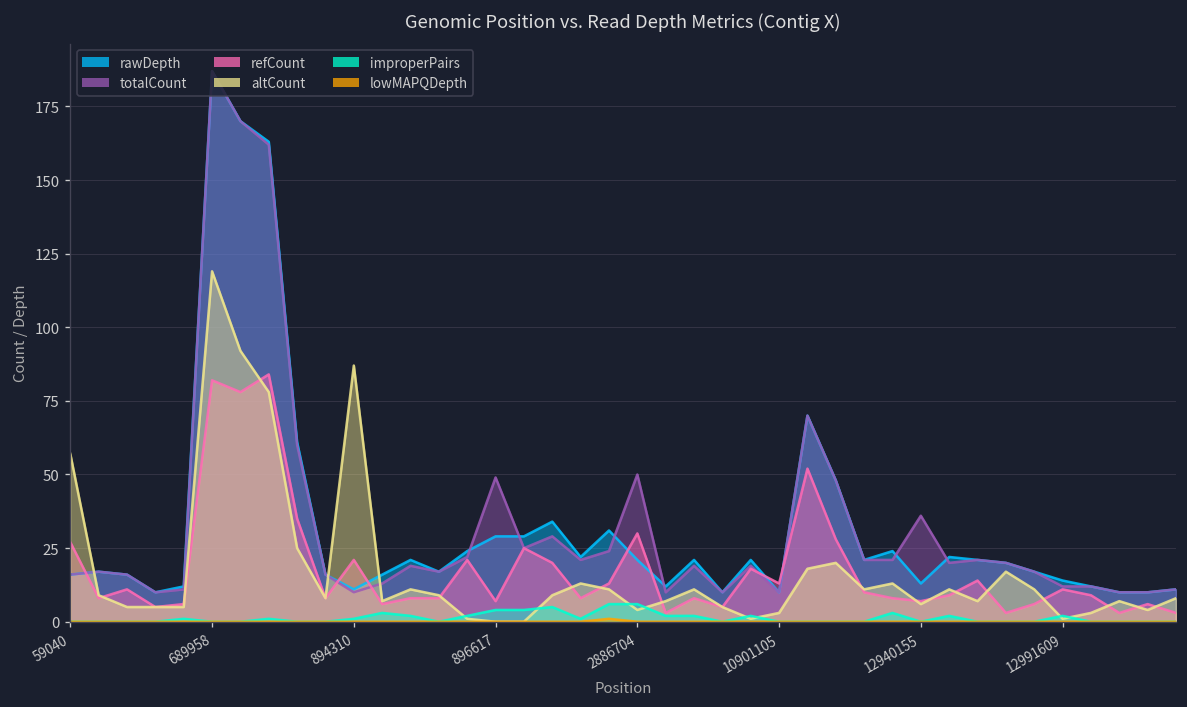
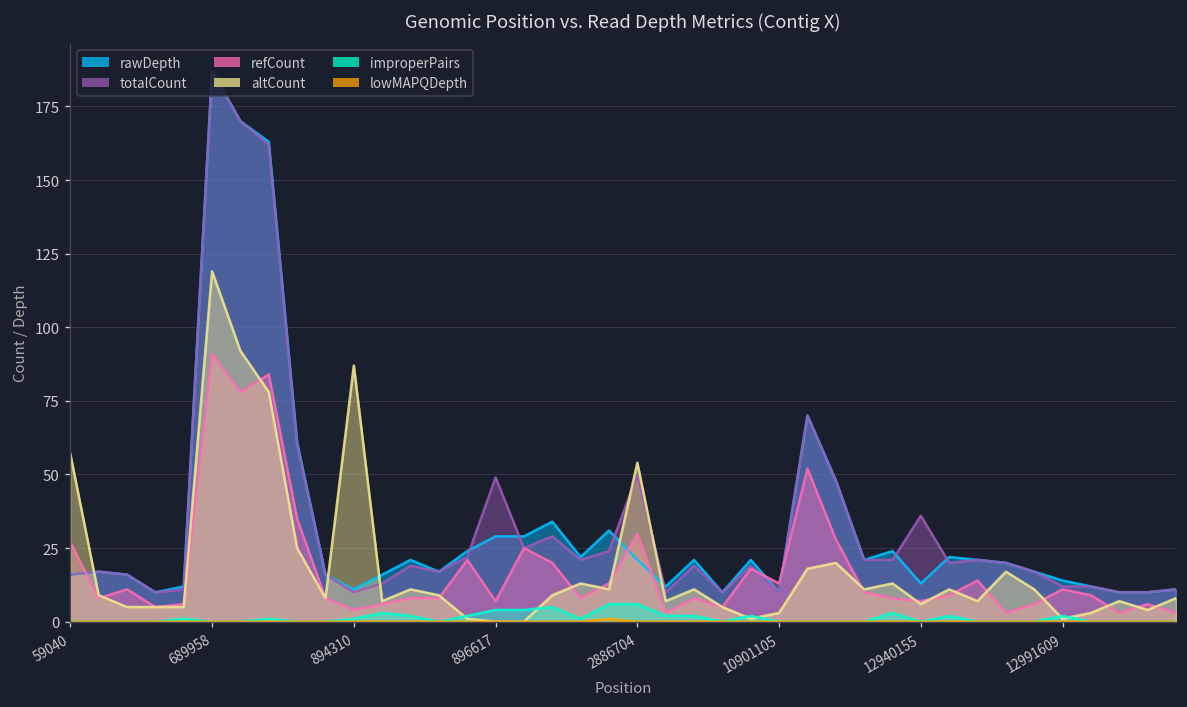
  {
    "totalCount": {
      "896617": 49,
      "2886704": 50,
      "12940155": 36
    },
    "refCount": {
      "59040": 27,
-     "689958": 82,
-     "894310": 21,
+     "689958": 91,
+     "894310": 4,
      "896617": 7,
      "2886704": 30,
      "10901105": 13
    },
    "altCount": {
      "59040": 57,
      "689958": 119,
      "894310": 87,
-     "2886704": 4,
+     "2886704": 54,
      "10901105": 3
    },
    "lowMAPQDepth": {
      "2886704": 0
    }
  }
